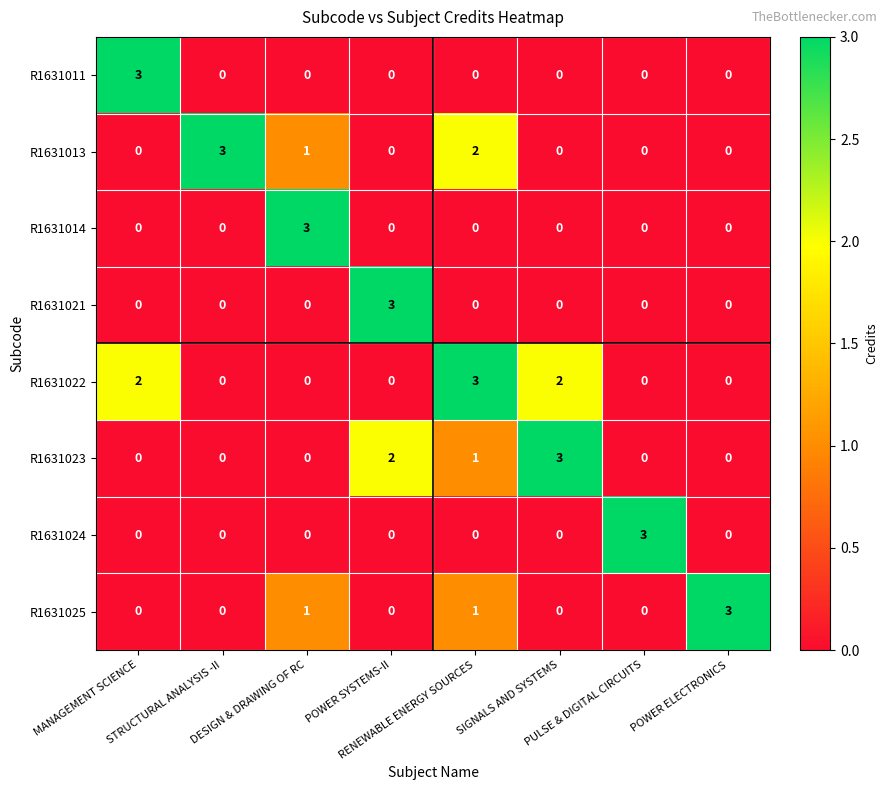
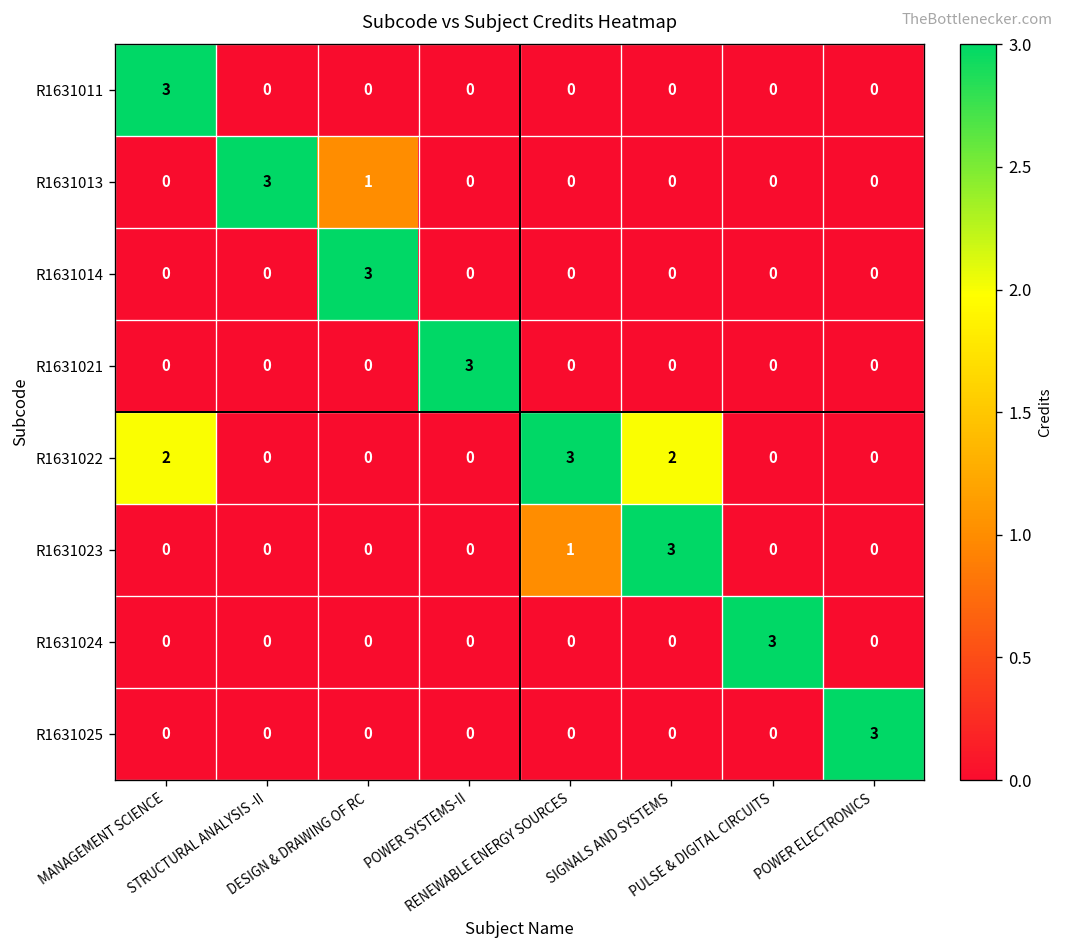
  {
    "R1631011": {
      "MANAGEMENT SCIENCE": 3,
      "STRUCTURAL ANALYSIS -II": 0,
      "DESIGN & DRAWING OF RC": 0,
      "POWER SYSTEMS-II": 0,
      "RENEWABLE ENERGY SOURCES": 0,
      "SIGNALS AND SYSTEMS": 0,
      "PULSE & DIGITAL CIRCUITS": 0,
      "POWER ELECTRONICS": 0
    },
    "R1631013": {
      "MANAGEMENT SCIENCE": 0,
      "STRUCTURAL ANALYSIS -II": 3,
      "DESIGN & DRAWING OF RC": 1,
      "POWER SYSTEMS-II": 0,
-     "RENEWABLE ENERGY SOURCES": 2,
+     "RENEWABLE ENERGY SOURCES": 0,
      "SIGNALS AND SYSTEMS": 0,
      "PULSE & DIGITAL CIRCUITS": 0,
      "POWER ELECTRONICS": 0
    },
    "R1631014": {
      "MANAGEMENT SCIENCE": 0,
      "STRUCTURAL ANALYSIS -II": 0,
      "DESIGN & DRAWING OF RC": 3,
      "POWER SYSTEMS-II": 0,
      "RENEWABLE ENERGY SOURCES": 0,
      "SIGNALS AND SYSTEMS": 0,
      "PULSE & DIGITAL CIRCUITS": 0,
      "POWER ELECTRONICS": 0
    },
    "R1631021": {
      "MANAGEMENT SCIENCE": 0,
      "STRUCTURAL ANALYSIS -II": 0,
      "DESIGN & DRAWING OF RC": 0,
      "POWER SYSTEMS-II": 3,
      "RENEWABLE ENERGY SOURCES": 0,
      "SIGNALS AND SYSTEMS": 0,
      "PULSE & DIGITAL CIRCUITS": 0,
      "POWER ELECTRONICS": 0
    },
    "R1631022": {
      "MANAGEMENT SCIENCE": 2,
      "STRUCTURAL ANALYSIS -II": 0,
      "DESIGN & DRAWING OF RC": 0,
      "POWER SYSTEMS-II": 0,
      "RENEWABLE ENERGY SOURCES": 3,
      "SIGNALS AND SYSTEMS": 2,
      "PULSE & DIGITAL CIRCUITS": 0,
      "POWER ELECTRONICS": 0
    },
    "R1631023": {
      "MANAGEMENT SCIENCE": 0,
      "STRUCTURAL ANALYSIS -II": 0,
      "DESIGN & DRAWING OF RC": 0,
-     "POWER SYSTEMS-II": 2,
+     "POWER SYSTEMS-II": 0,
      "RENEWABLE ENERGY SOURCES": 1,
      "SIGNALS AND SYSTEMS": 3,
      "PULSE & DIGITAL CIRCUITS": 0,
      "POWER ELECTRONICS": 0
    },
    "R1631024": {
      "MANAGEMENT SCIENCE": 0,
      "STRUCTURAL ANALYSIS -II": 0,
      "DESIGN & DRAWING OF RC": 0,
      "POWER SYSTEMS-II": 0,
      "RENEWABLE ENERGY SOURCES": 0,
      "SIGNALS AND SYSTEMS": 0,
      "PULSE & DIGITAL CIRCUITS": 3,
      "POWER ELECTRONICS": 0
    },
    "R1631025": {
      "MANAGEMENT SCIENCE": 0,
      "STRUCTURAL ANALYSIS -II": 0,
-     "DESIGN & DRAWING OF RC": 1,
+     "DESIGN & DRAWING OF RC": 0,
      "POWER SYSTEMS-II": 0,
-     "RENEWABLE ENERGY SOURCES": 1,
+     "RENEWABLE ENERGY SOURCES": 0,
      "SIGNALS AND SYSTEMS": 0,
      "PULSE & DIGITAL CIRCUITS": 0,
      "POWER ELECTRONICS": 3
    }
  }
